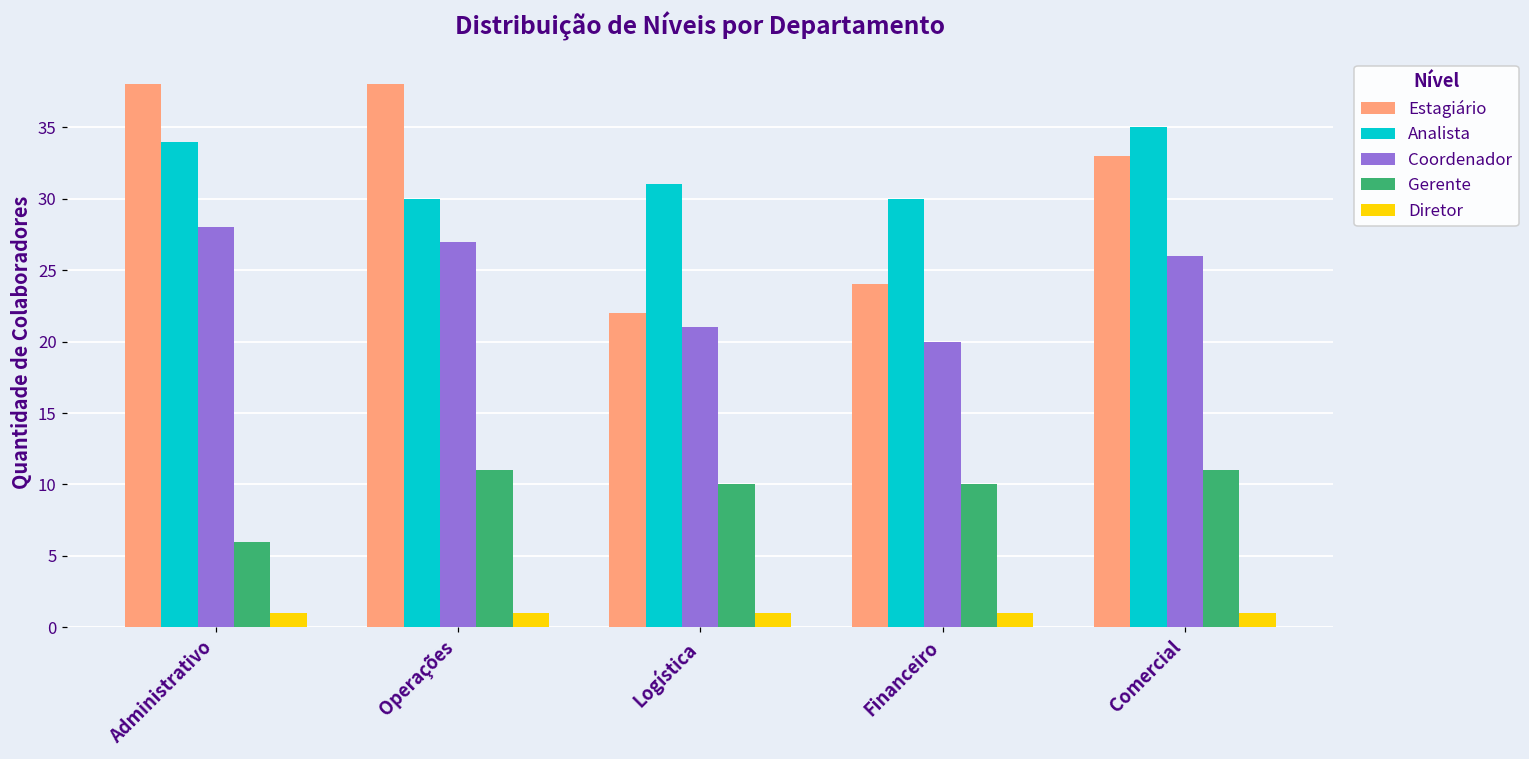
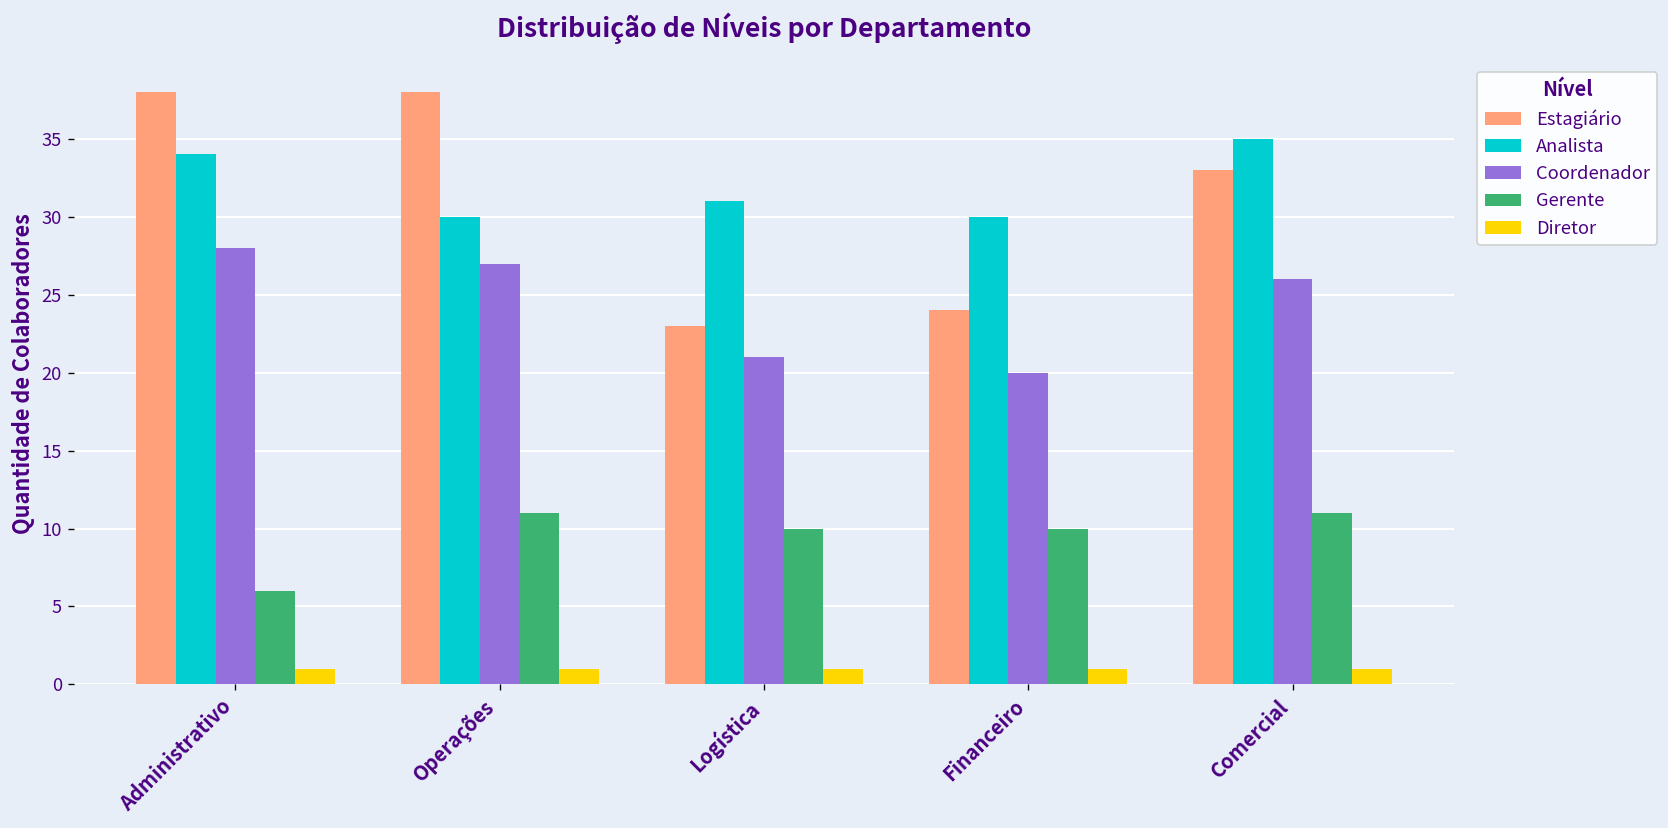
  {
    "Estagiário": {
      "Administrativo": 38,
      "Operações": 38,
-     "Logística": 22,
+     "Logística": 23,
      "Financeiro": 24,
      "Comercial": 33
    },
    "Analista": {
      "Administrativo": 34,
      "Operações": 30,
      "Logística": 31,
      "Financeiro": 30,
      "Comercial": 35
    },
    "Coordenador": {
      "Administrativo": 28,
      "Operações": 27,
      "Logística": 21,
      "Financeiro": 20,
      "Comercial": 26
    },
    "Gerente": {
      "Administrativo": 6,
      "Operações": 11,
      "Logística": 10,
      "Financeiro": 10,
      "Comercial": 11
    },
    "Diretor": {
      "Administrativo": 1,
      "Operações": 1,
      "Logística": 1,
      "Financeiro": 1,
      "Comercial": 1
    }
  }
